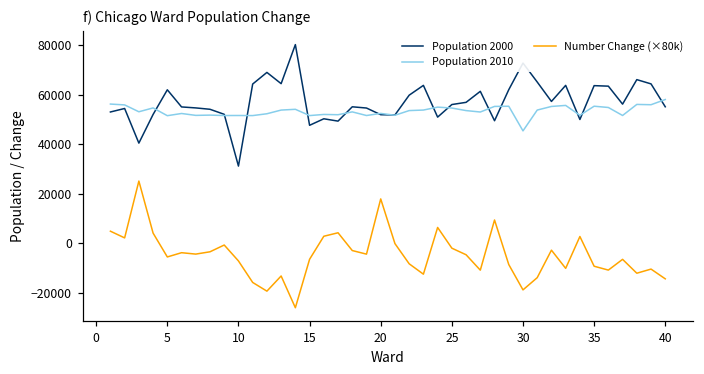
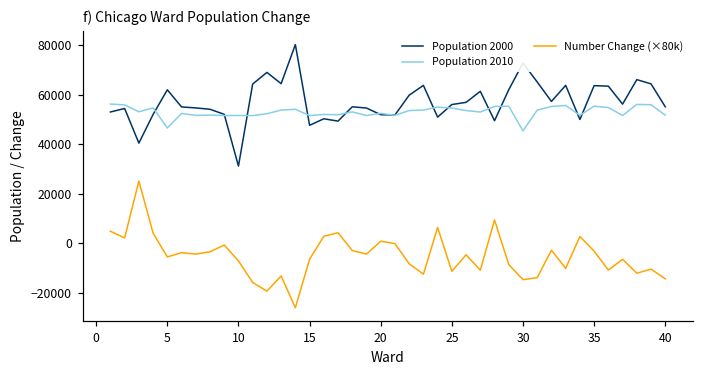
  {
    "Population 2000": {
      "5": 62000,
      "10": 31000,
      "15": 48000,
      "25": 56000,
      "35": 64000,
      "40": 55000
    },
    "Population 2010": {
-     "5": 51000,
+     "5": 47000,
      "10": 52000,
      "15": 52000,
      "25": 55000,
      "30": 45000,
      "35": 55000,
-     "40": 58000
+     "40": 52000
    },
    "Number Change (×80k)": {
      "5": -6000,
      "10": -7000,
      "15": -7000,
-     "20": 18000,
-     "25": -2000,
-     "30": -19000,
-     "35": -9000,
+     "20": 1000,
+     "25": -11000,
+     "30": -15000,
+     "35": -3000,
      "40": -14000
    }
  }
